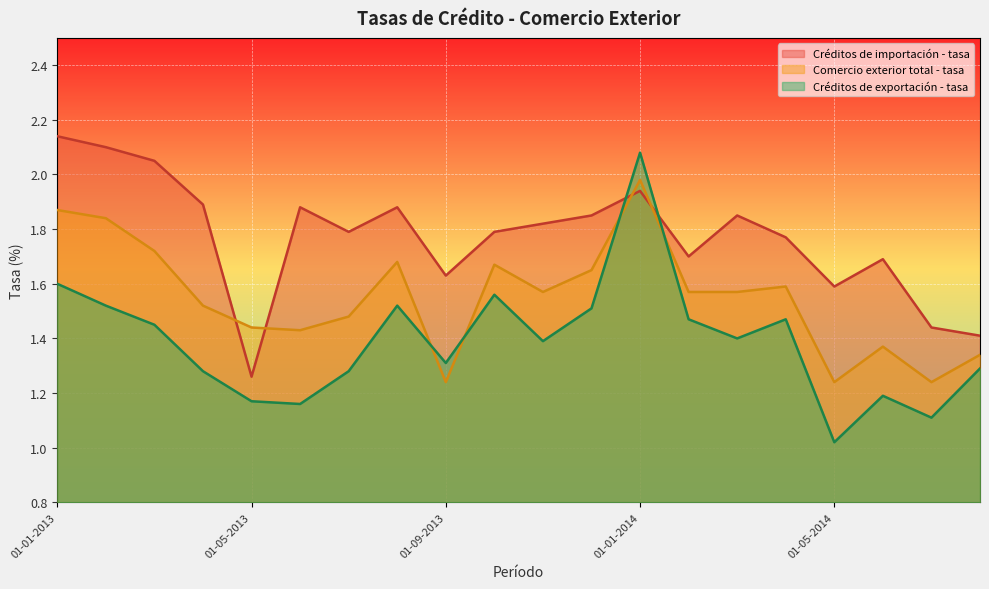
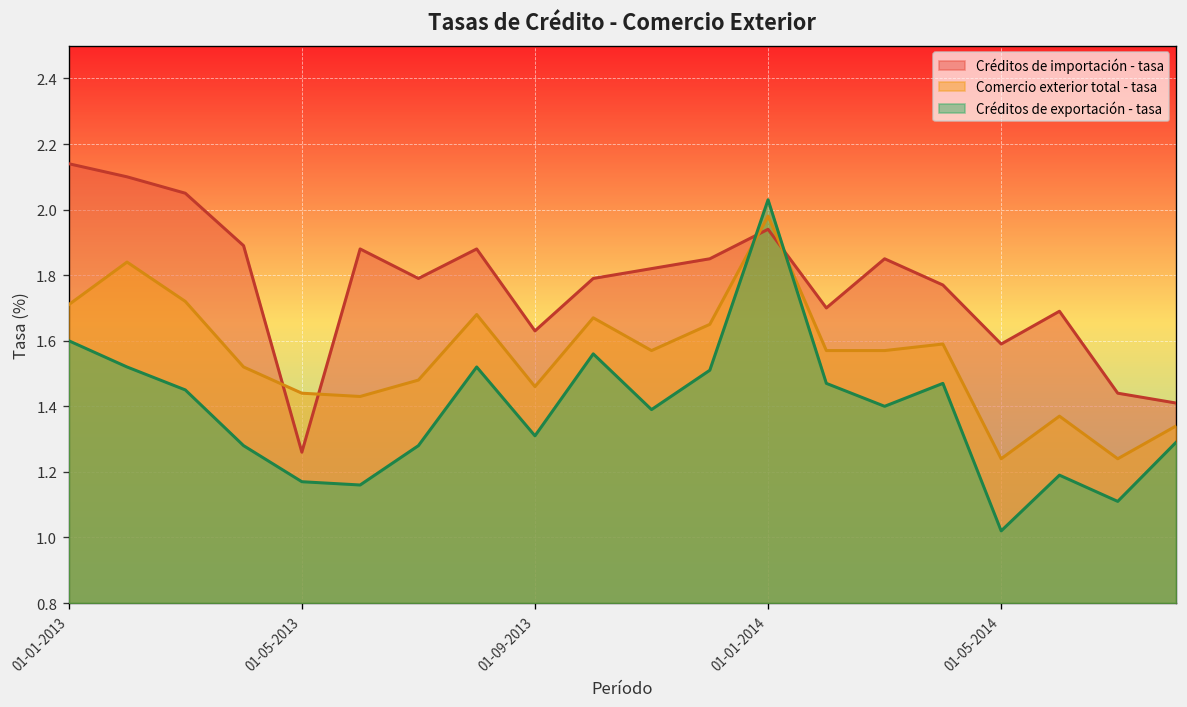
  {
    "Créditos de importación - tasa": {
      "01-01-2013": 2.14,
      "01-05-2013": 1.26,
      "01-09-2013": 1.63,
      "01-01-2014": 1.94,
      "01-05-2014": 1.59
    },
    "Comercio exterior total - tasa": {
-     "01-01-2013": 1.87,
+     "01-01-2013": 1.71,
      "01-05-2013": 1.44,
-     "01-09-2013": 1.24,
+     "01-09-2013": 1.46,
      "01-01-2014": 1.98,
      "01-05-2014": 1.24
    },
    "Créditos de exportación - tasa": {
      "01-01-2013": 1.60,
      "01-05-2013": 1.17,
      "01-09-2013": 1.31,
-     "01-01-2014": 2.08,
+     "01-01-2014": 2.03,
      "01-05-2014": 1.02
    }
  }
